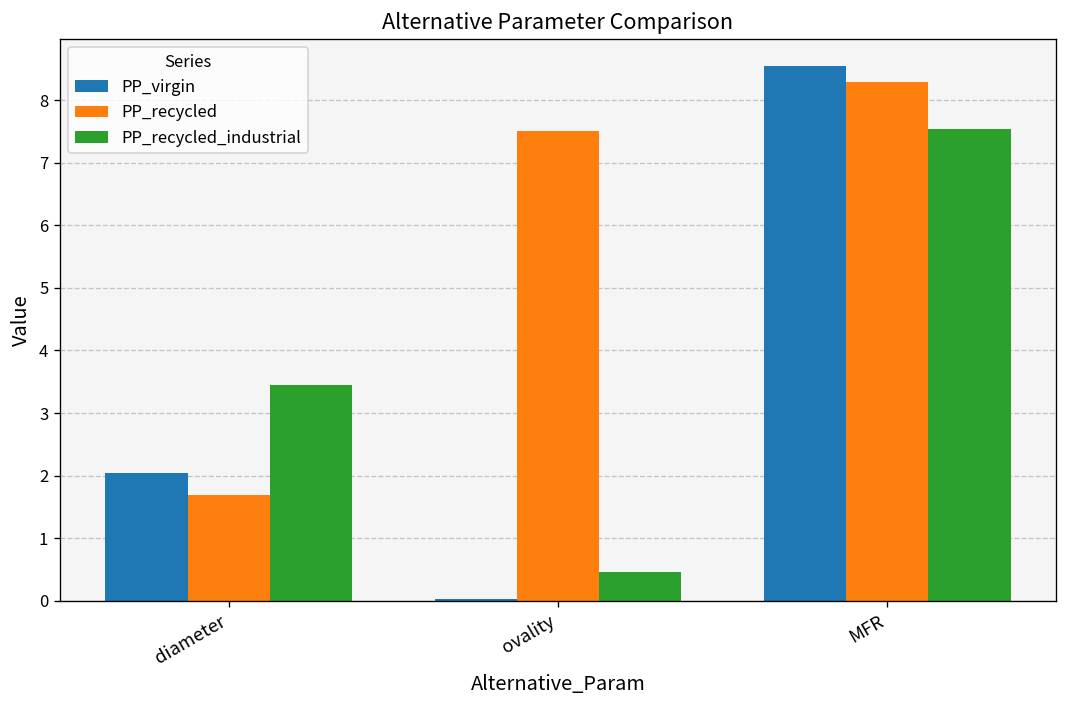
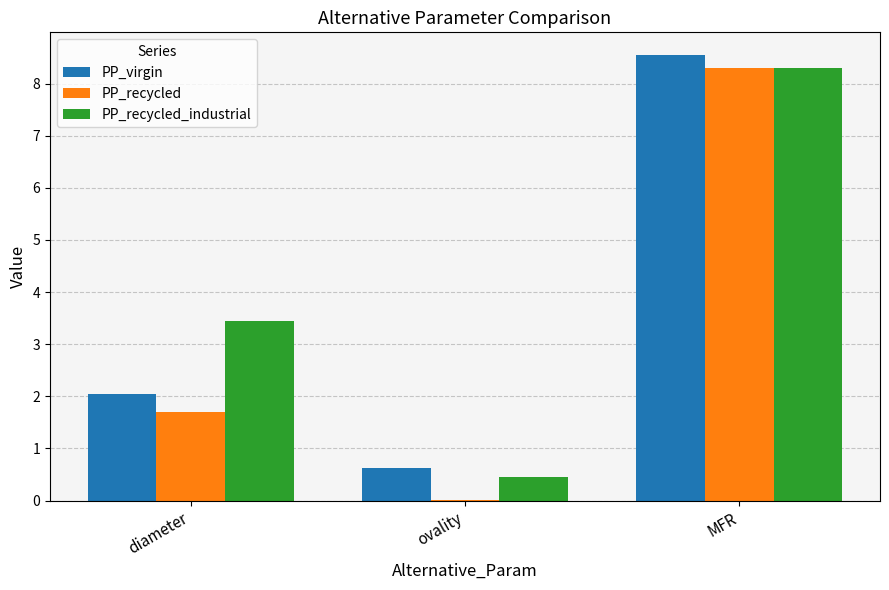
  {
    "PP_virgin": {
      "diameter": 2.0,
-     "ovality": 0.0,
+     "ovality": 0.6,
      "MFR": 8.6
    },
    "PP_recycled": {
      "diameter": 1.7,
-     "ovality": 7.5,
+     "ovality": 0.0,
      "MFR": 8.3
    },
    "PP_recycled_industrial": {
      "diameter": 3.4,
      "ovality": 0.5,
-     "MFR": 7.5
+     "MFR": 8.3
    }
  }
